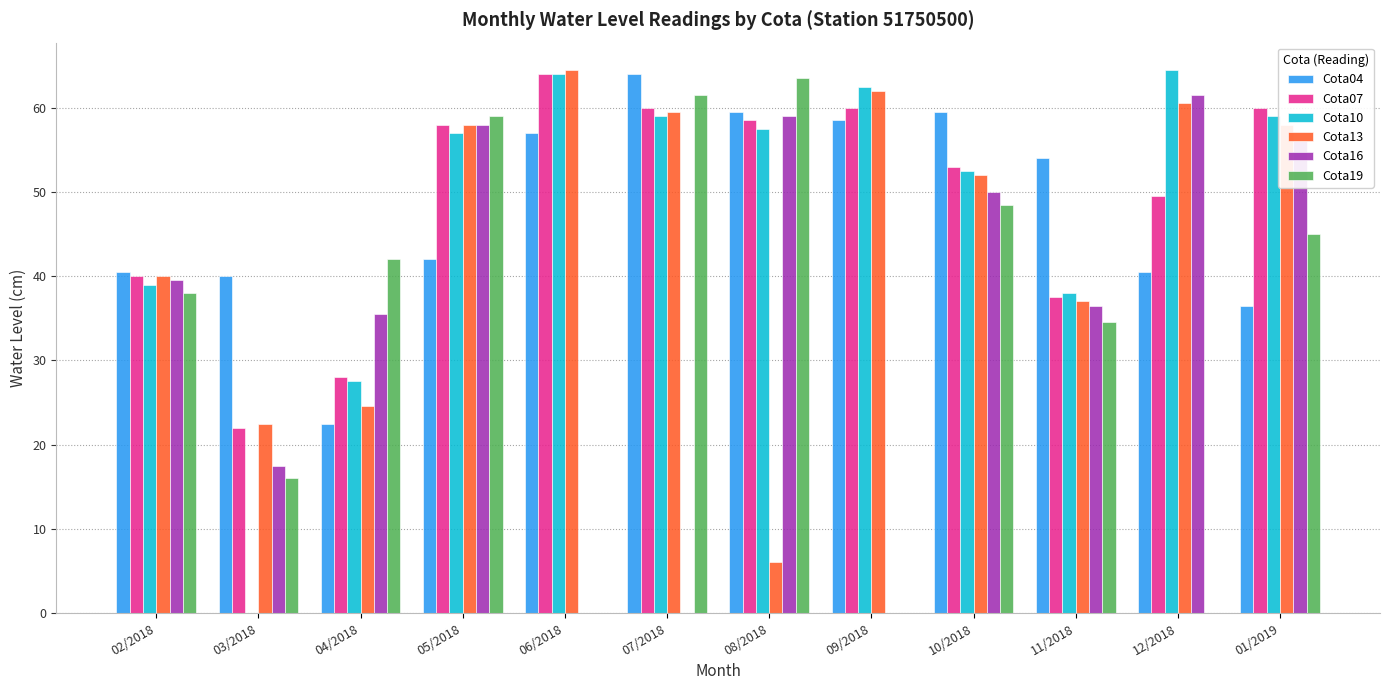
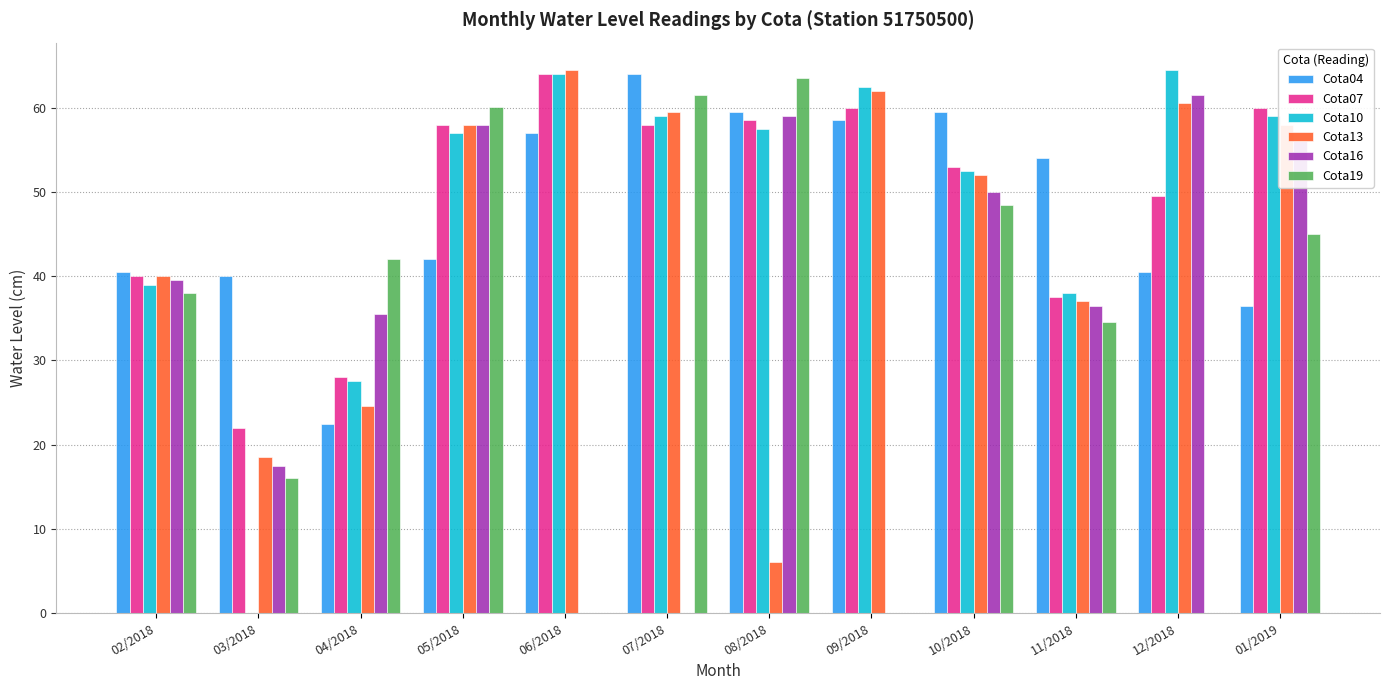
  {
    "Cota07": {
      "02/2018": 40,
      "03/2018": 22,
      "04/2018": 28,
      "05/2018": 58,
      "06/2018": 64,
-     "07/2018": 60,
+     "07/2018": 58,
      "08/2018": 59,
      "09/2018": 60,
      "10/2018": 53,
      "11/2018": 38,
      "12/2018": 50,
      "01/2019": 60
    },
    "Cota13": {
      "02/2018": 40,
-     "03/2018": 23,
+     "03/2018": 19,
      "04/2018": 25,
      "05/2018": 58,
      "06/2018": 65,
      "07/2018": 60,
      "08/2018": 6,
      "09/2018": 62,
      "10/2018": 52,
      "11/2018": 37,
      "12/2018": 61
    },
    "Cota16": {
      "02/2018": 40,
      "03/2018": 18,
      "04/2018": 36,
      "05/2018": 58,
      "06/2018": 0,
      "07/2018": 0,
      "08/2018": 59,
      "09/2018": 0,
      "10/2018": 50,
      "11/2018": 37,
      "12/2018": 62
    },
    "Cota19": {
      "02/2018": 38,
      "03/2018": 16,
      "04/2018": 42,
-     "05/2018": 59,
+     "05/2018": 60,
      "06/2018": 0,
      "07/2018": 62,
      "08/2018": 64,
      "09/2018": 0,
      "10/2018": 49,
      "11/2018": 35,
      "12/2018": 0,
      "01/2019": 45
    }
  }
